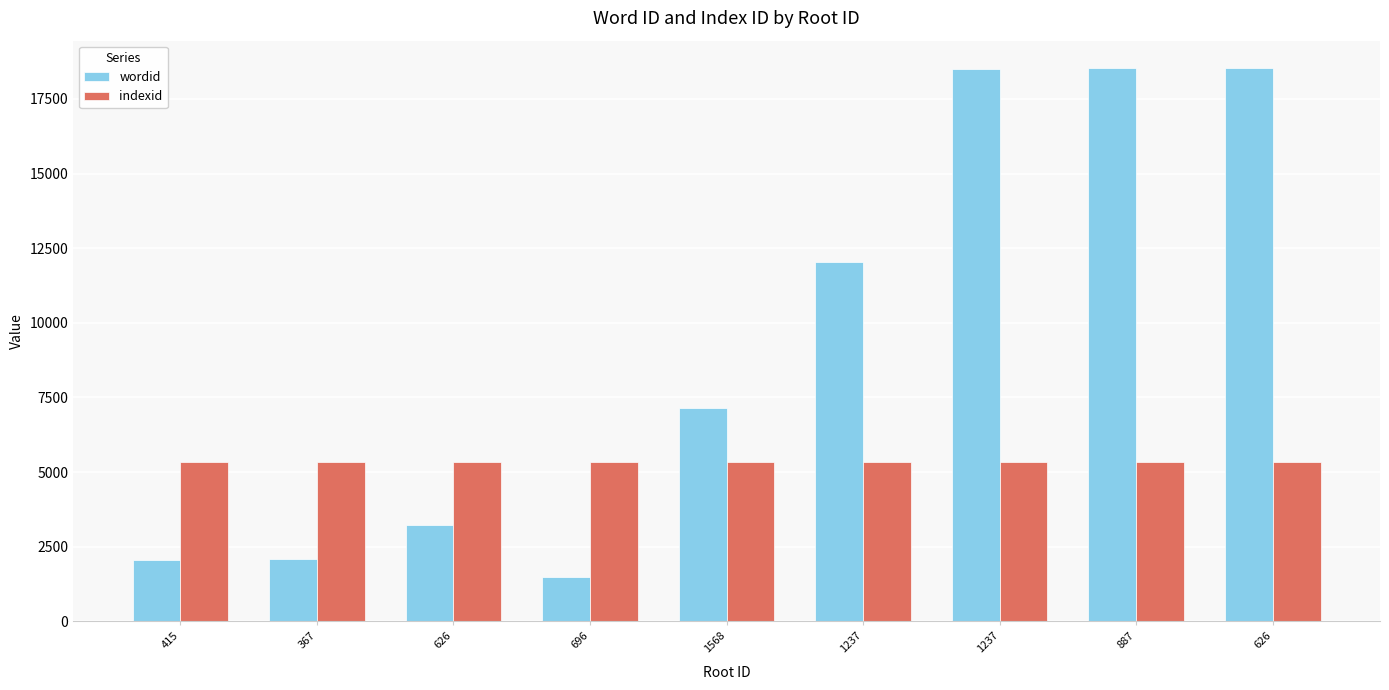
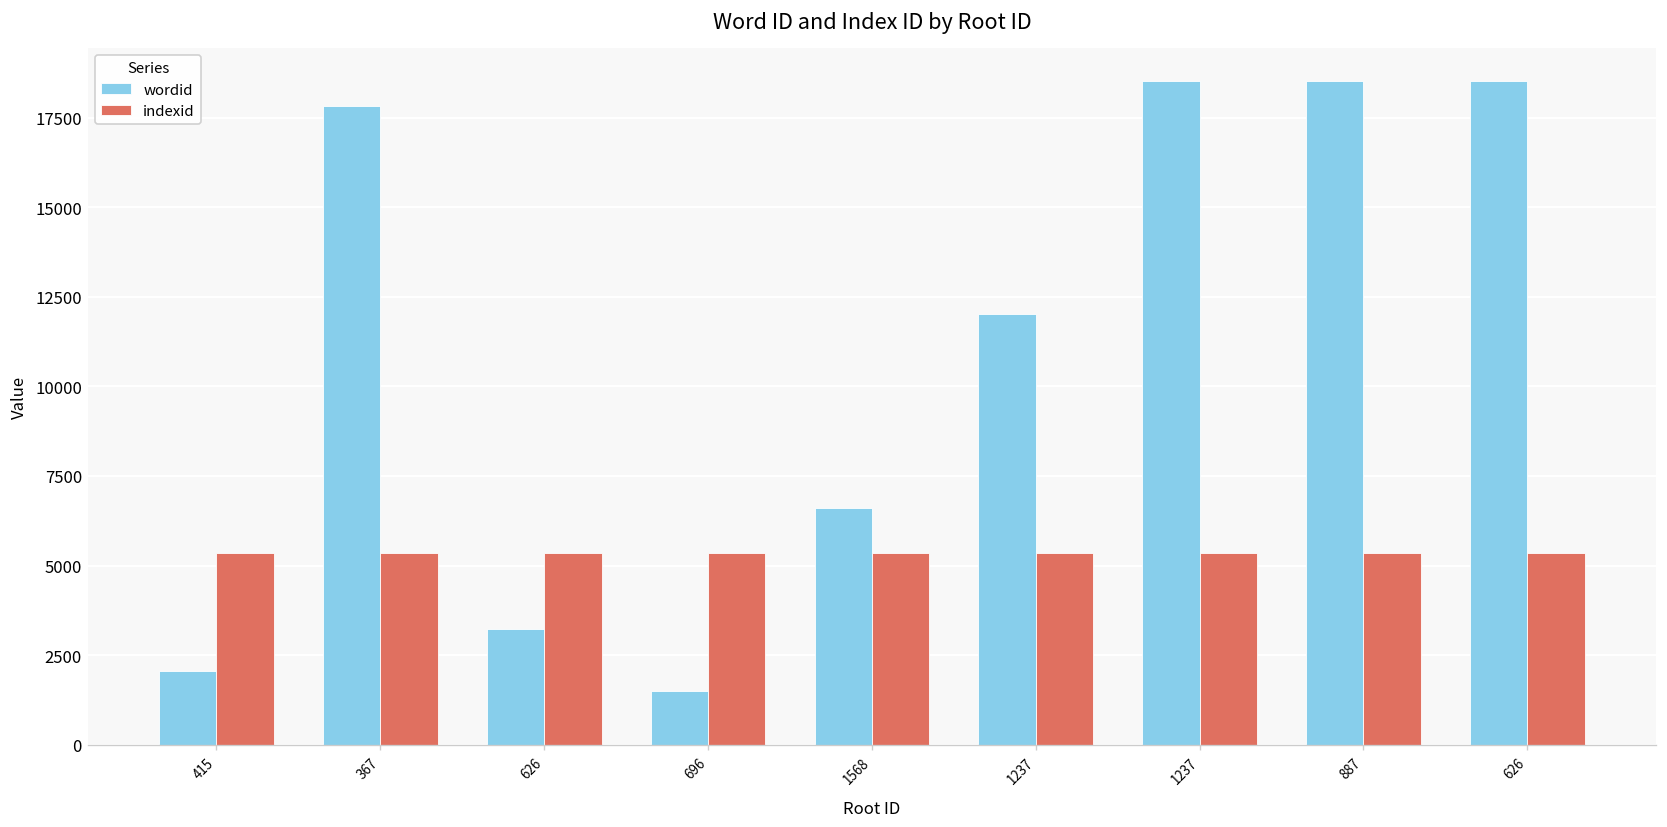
  {
    "wordid": {
      "415": 2100,
-     "367": 2100,
+     "367": 17800,
      "696": 1500,
-     "1568": 7100,
+     "1568": 6600,
      "887": 18500
    },
    "indexid": {
      "415": 5300,
      "367": 5300,
      "696": 5300,
      "1568": 5300,
      "887": 5300
    }
  }
